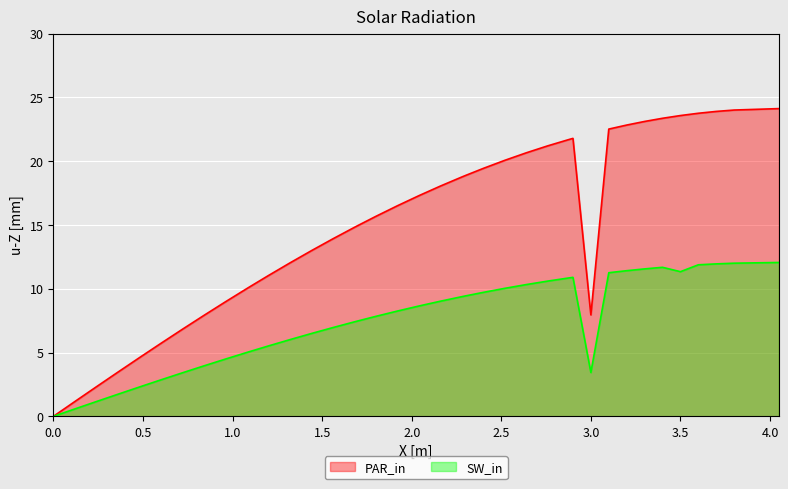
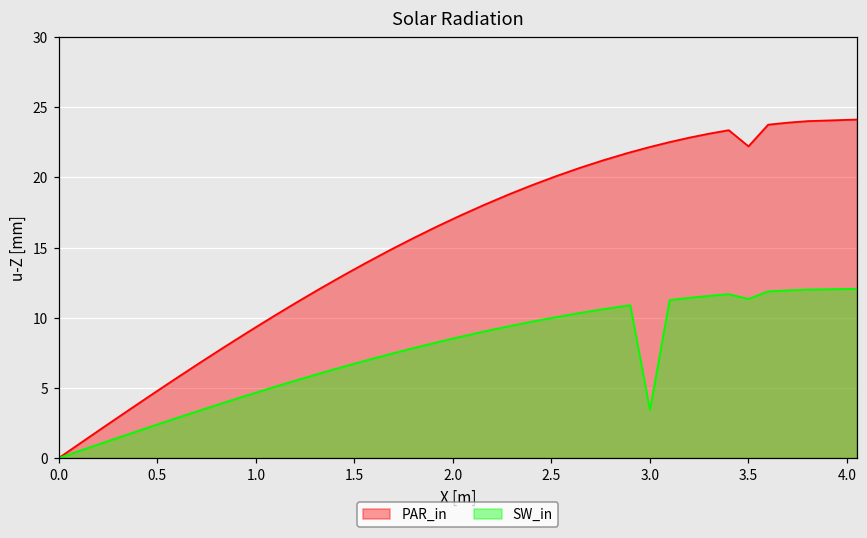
  {
    "PAR_in": {
      "0.5": 4.8,
-     "3.0": 7.9,
-     "3.5": 23.6
+     "3.0": 22.2,
+     "3.5": 22.2
    },
    "SW_in": {
      "0.5": 2.4,
      "3.0": 3.4,
      "3.5": 11.3
    }
  }
